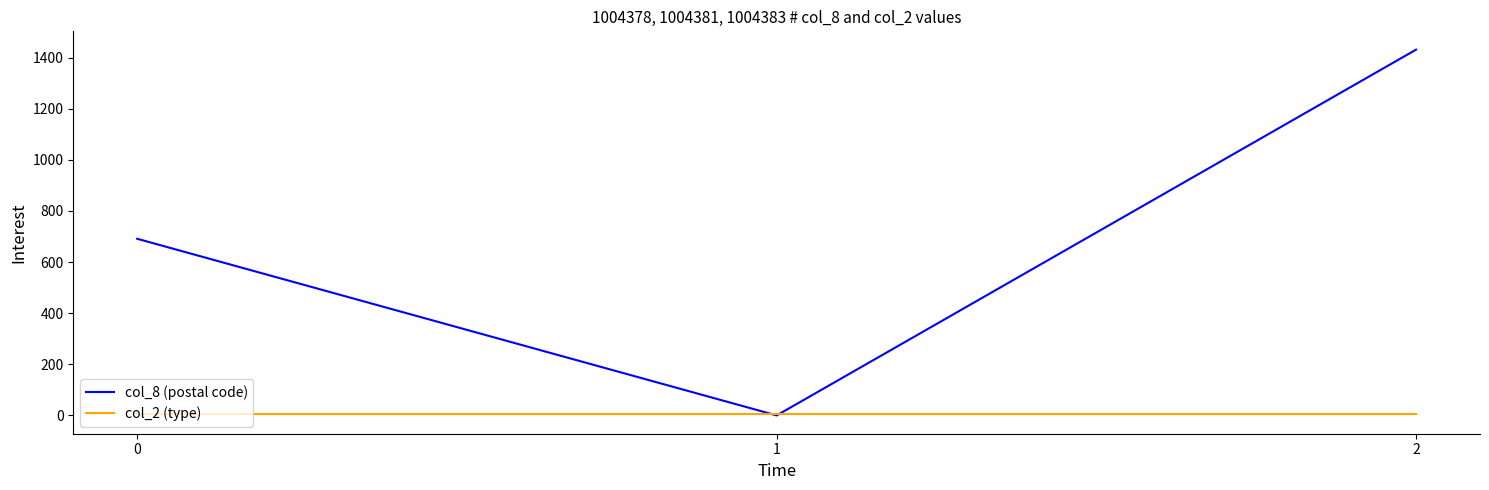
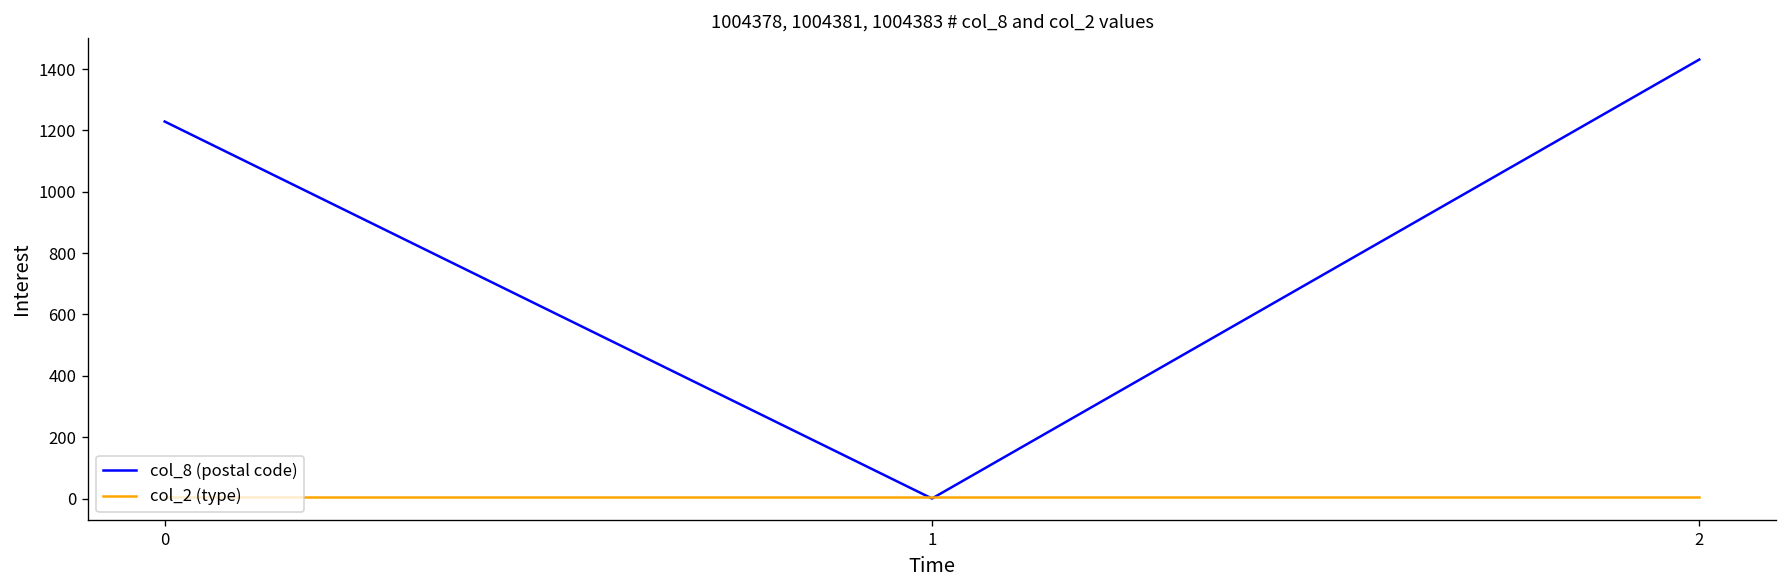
  {
    "col_8 (postal code)": {
-     "0": 690,
+     "0": 1230,
      "2": 1430
    },
    "col_2 (type)": {
      "2": 0
    }
  }
